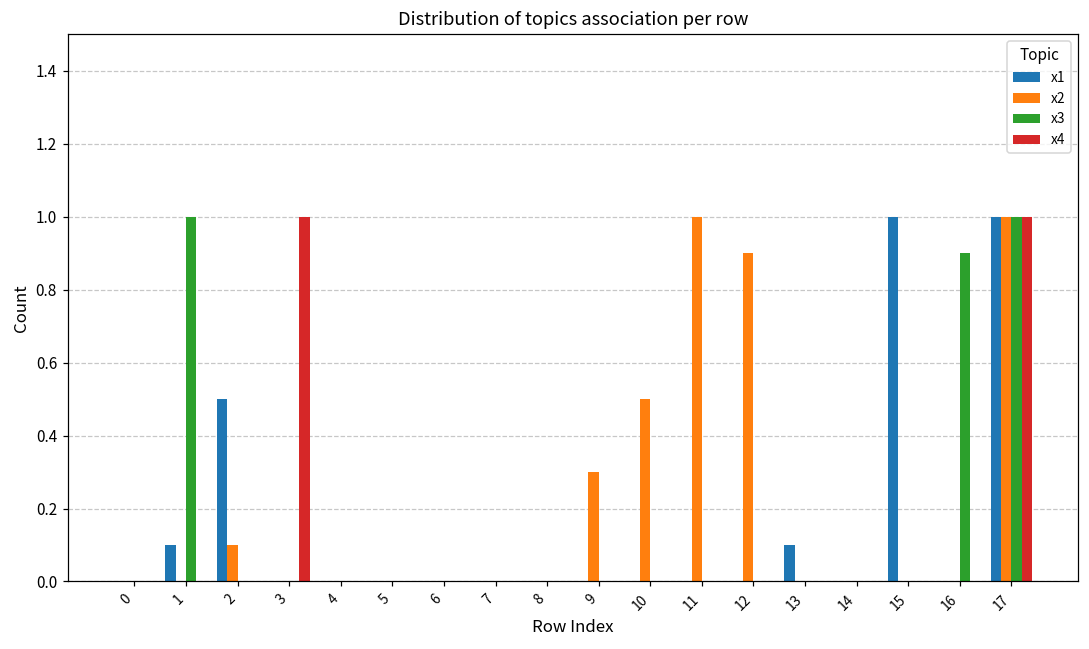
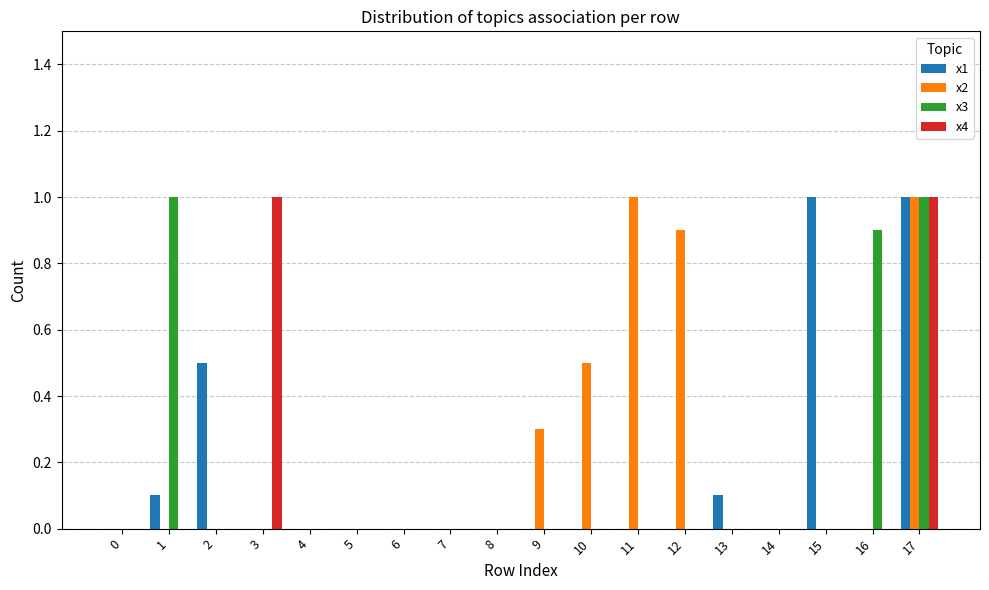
  {
    "x1": {
      "0": 0.0,
      "1": 0.1,
      "2": 0.5,
      "3": 0.0,
      "4": 0.0,
      "5": 0.0,
      "6": 0.0,
      "7": 0.0,
      "8": 0.0,
      "9": 0.0,
      "10": 0.0,
      "11": 0.0,
      "12": 0.0,
      "13": 0.1,
      "14": 0.0,
      "15": 1.0,
      "16": 0.0,
      "17": 1.0
    },
    "x2": {
      "0": 0.0,
      "1": 0.0,
-     "2": 0.1,
+     "2": 0.0,
      "3": 0.0,
      "4": 0.0,
      "5": 0.0,
      "6": 0.0,
      "7": 0.0,
      "8": 0.0,
      "9": 0.3,
      "10": 0.5,
      "11": 1.0,
      "12": 0.9,
      "13": 0.0,
      "14": 0.0,
      "15": 0.0,
      "16": 0.0,
      "17": 1.0
    },
    "x3": {
      "0": 0.0,
      "1": 1.0,
      "2": 0.0,
      "3": 0.0,
      "4": 0.0,
      "5": 0.0,
      "6": 0.0,
      "7": 0.0,
      "8": 0.0,
      "9": 0.0,
      "10": 0.0,
      "11": 0.0,
      "12": 0.0,
      "13": 0.0,
      "14": 0.0,
      "15": 0.0,
      "16": 0.9,
      "17": 1.0
    },
    "x4": {
      "0": 0.0,
      "1": 0.0,
      "2": 0.0,
      "3": 1.0,
      "4": 0.0,
      "5": 0.0,
      "6": 0.0,
      "7": 0.0,
      "8": 0.0,
      "9": 0.0,
      "10": 0.0,
      "11": 0.0,
      "12": 0.0,
      "13": 0.0,
      "14": 0.0,
      "15": 0.0,
      "16": 0.0,
      "17": 1.0
    }
  }
